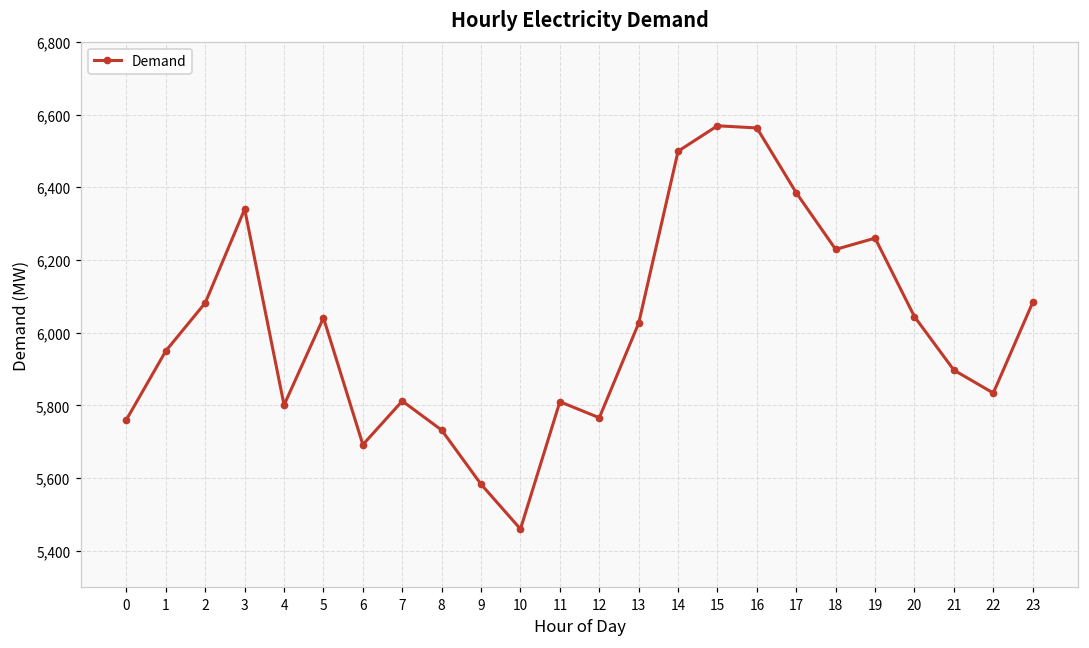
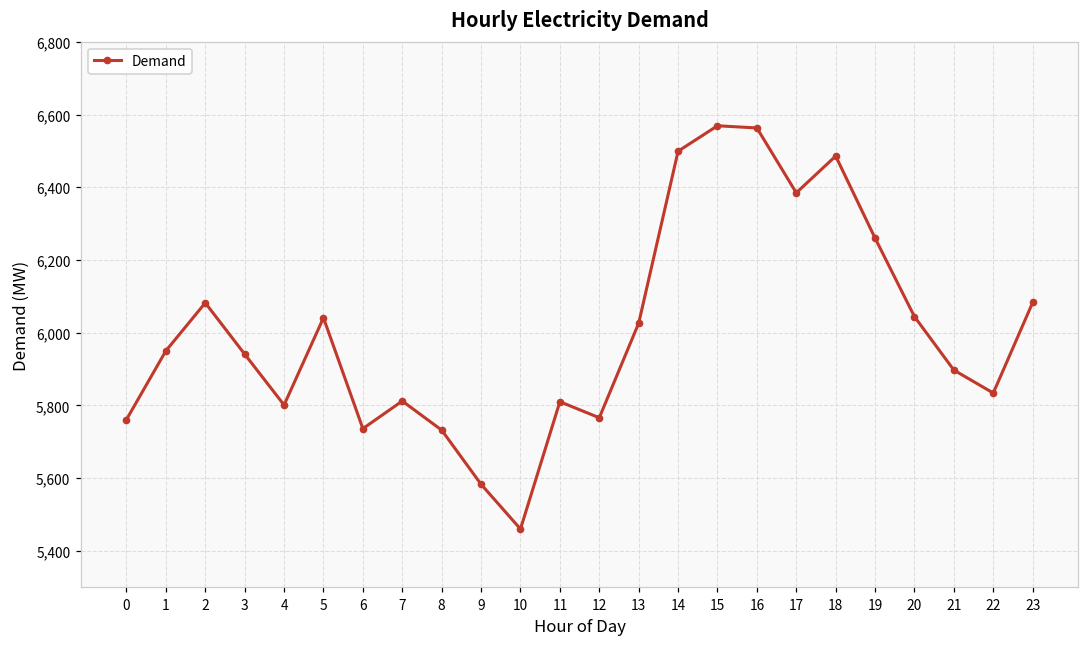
  {
    "0": "5,760",
    "1": "5,950",
    "2": "6,080",
-   "3": "6,340",
+   "3": "5,940",
    "4": "5,800",
    "5": "6,040",
-   "6": "5,690",
+   "6": "5,740",
    "7": "5,810",
    "8": "5,730",
    "9": "5,580",
    "10": "5,460",
    "11": "5,810",
    "12": "5,770",
    "13": "6,030",
    "14": "6,500",
    "15": "6,570",
    "16": "6,560",
    "17": "6,380",
-   "18": "6,230",
+   "18": "6,490",
    "19": "6,260",
    "20": "6,040",
    "21": "5,900",
    "22": "5,830",
    "23": "6,080"
  }
